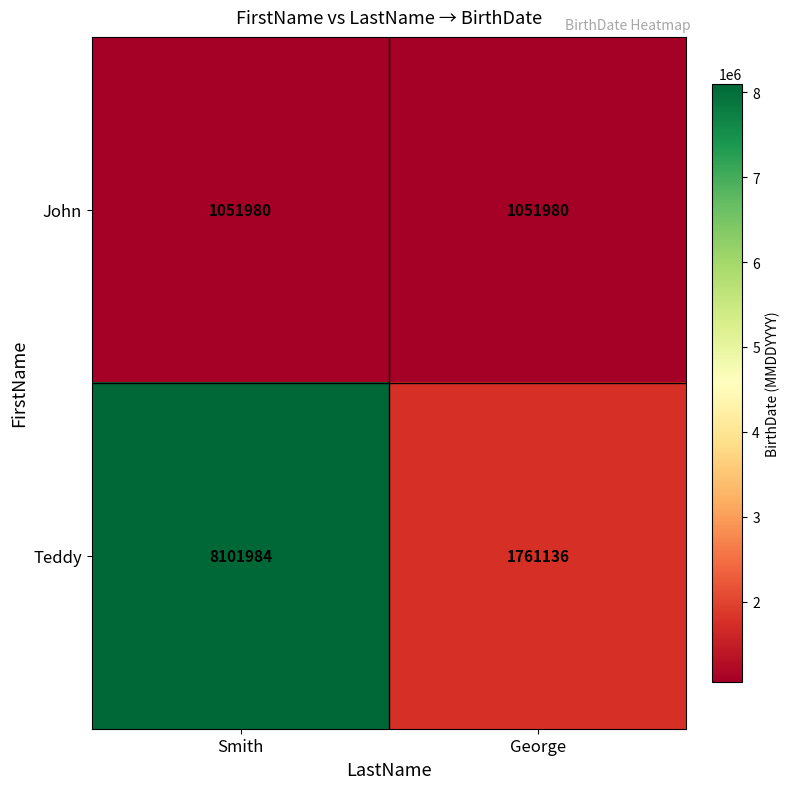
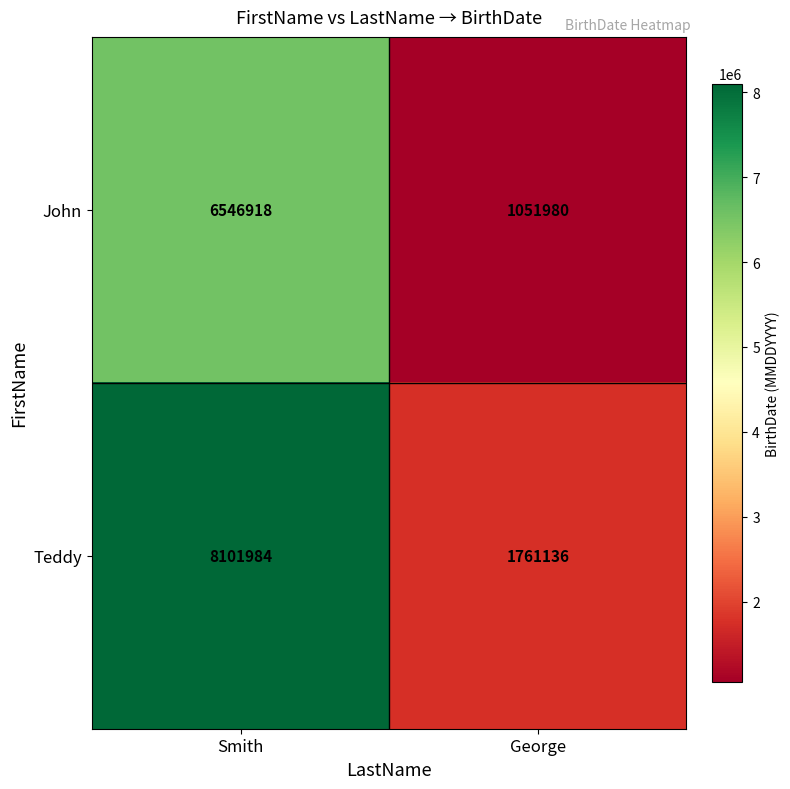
  {
    "John": {
-     "Smith": 1051980,
+     "Smith": 6546918,
      "George": 1051980
    },
    "Teddy": {
      "Smith": 8101984,
      "George": 1761136
    }
  }
